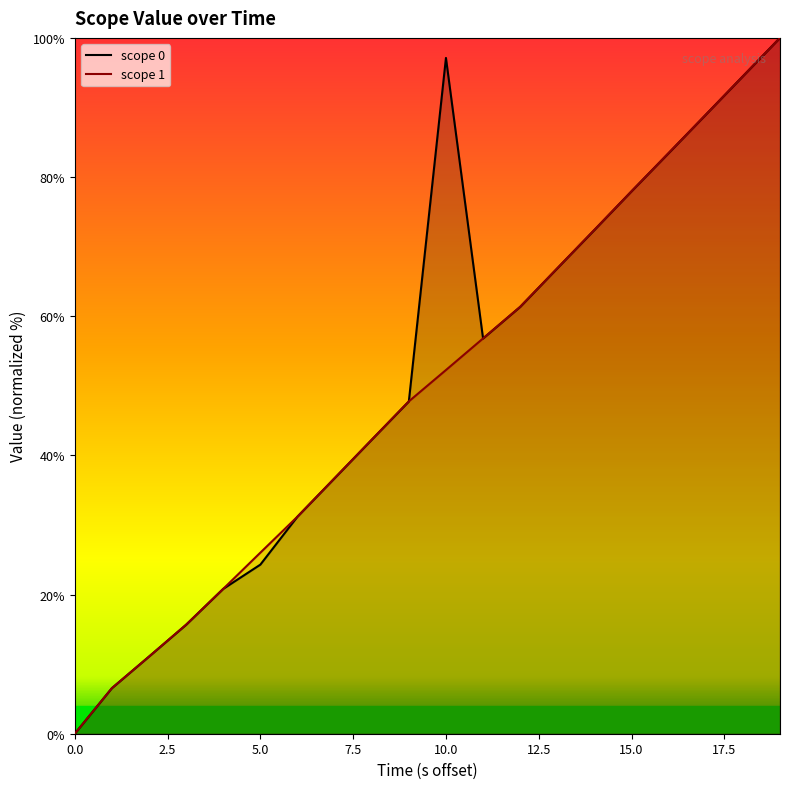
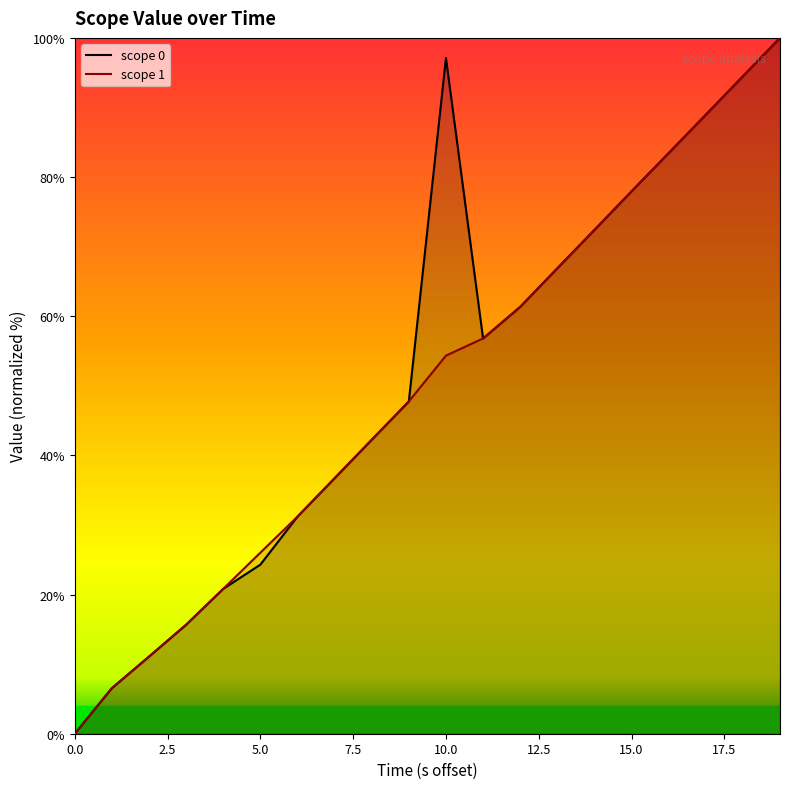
  {
    "scope 0": {
      "5.0": "24%",
      "10.0": "97%"
    },
    "scope 1": {
      "5.0": "26%",
-     "10.0": "52%"
+     "10.0": "54%"
    }
  }
